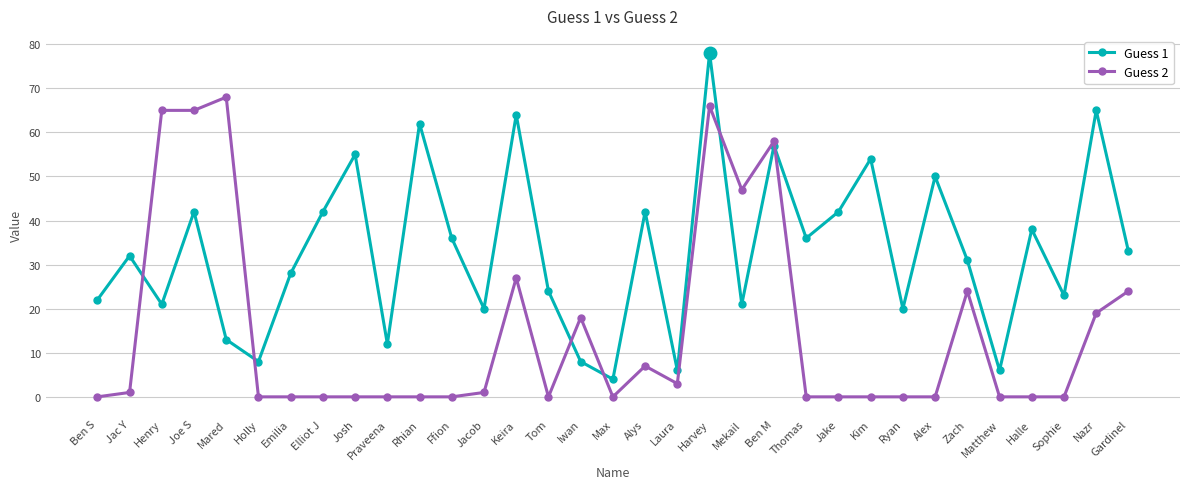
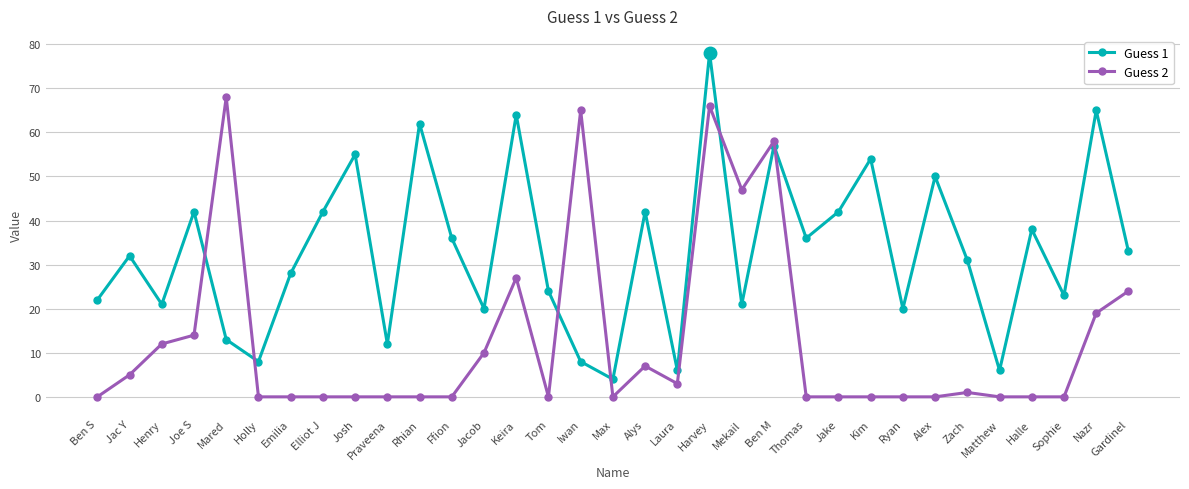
  {
    "Guess 2": {
      "Ben S": 0,
-     "Jac Y": 1,
-     "Henry": 65,
-     "Joe S": 65,
+     "Jac Y": 5,
+     "Henry": 12,
+     "Joe S": 14,
      "Mared": 68,
      "Holly": 0,
      "Emilia": 0,
      "Elliot J": 0,
      "Josh": 0,
      "Praveena": 0,
      "Rhian": 0,
      "Ffion": 0,
-     "Jacob": 1,
+     "Jacob": 10,
      "Keira": 27,
      "Tom": 0,
-     "Iwan": 18,
+     "Iwan": 65,
      "Max": 0,
      "Alys": 7,
      "Laura": 3,
      "Harvey": 66,
      "Mekail": 47,
      "Ben M": 58,
      "Thomas": 0,
      "Jake": 0,
      "Kim": 0,
      "Ryan": 0,
      "Alex": 0,
-     "Zach": 24,
+     "Zach": 1,
      "Matthew": 0,
      "Halle": 0,
      "Sophie": 0,
      "Nazr": 19,
      "Gardinel": 24
    }
  }
